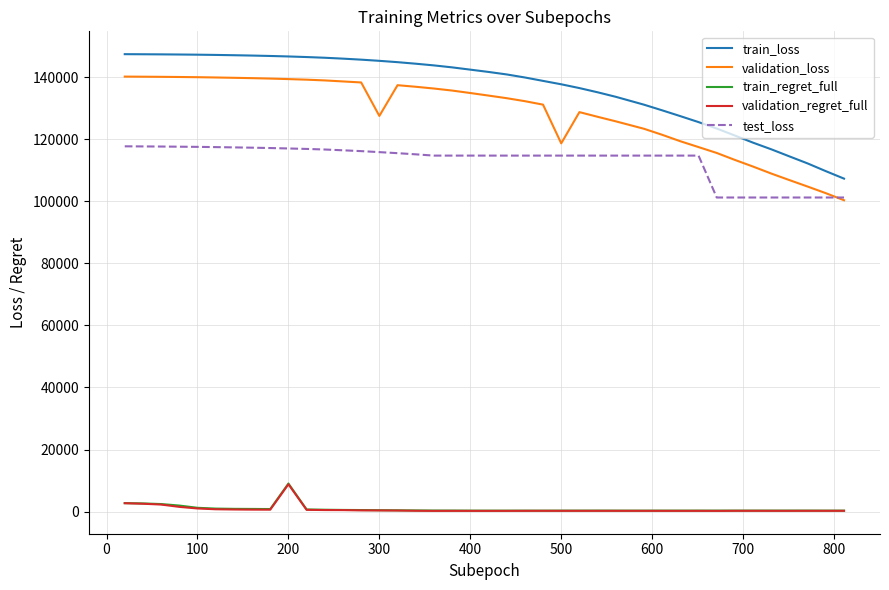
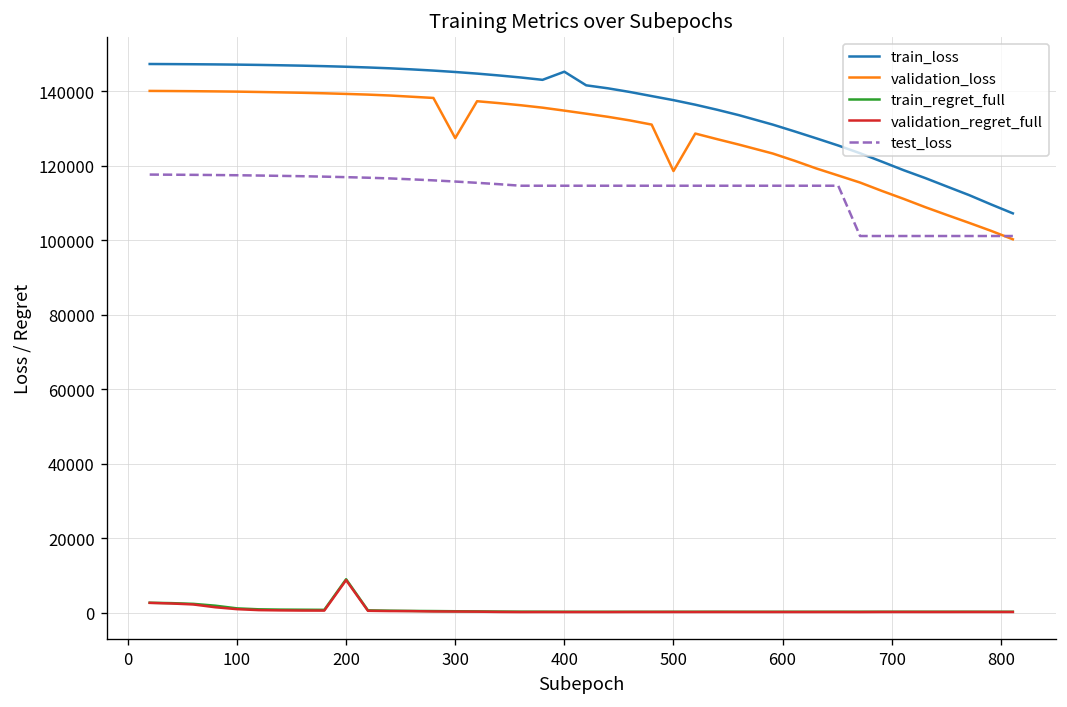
  {
    "train_loss": {
      "100": 147000,
      "200": 147000,
      "300": 145000,
-     "400": 142000,
+     "400": 145000,
      "500": 138000
    },
    "validation_loss": {
      "100": 140000,
      "200": 139000,
      "300": 127000,
      "400": 135000,
      "500": 119000
    },
    "test_loss": {
      "100": 118000,
      "200": 117000,
      "300": 116000,
      "400": 115000,
      "500": 115000
    }
  }
